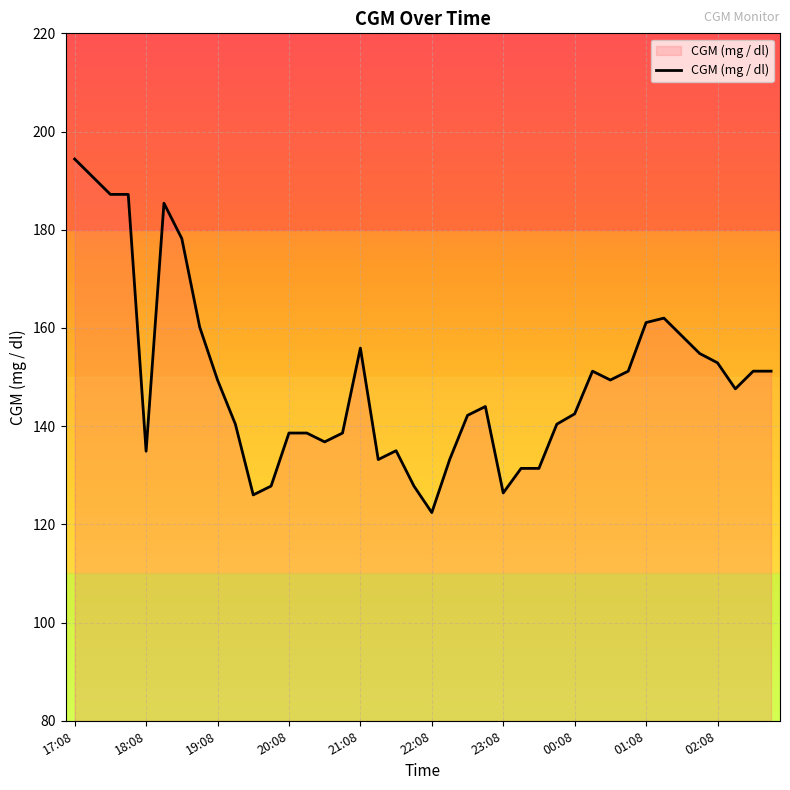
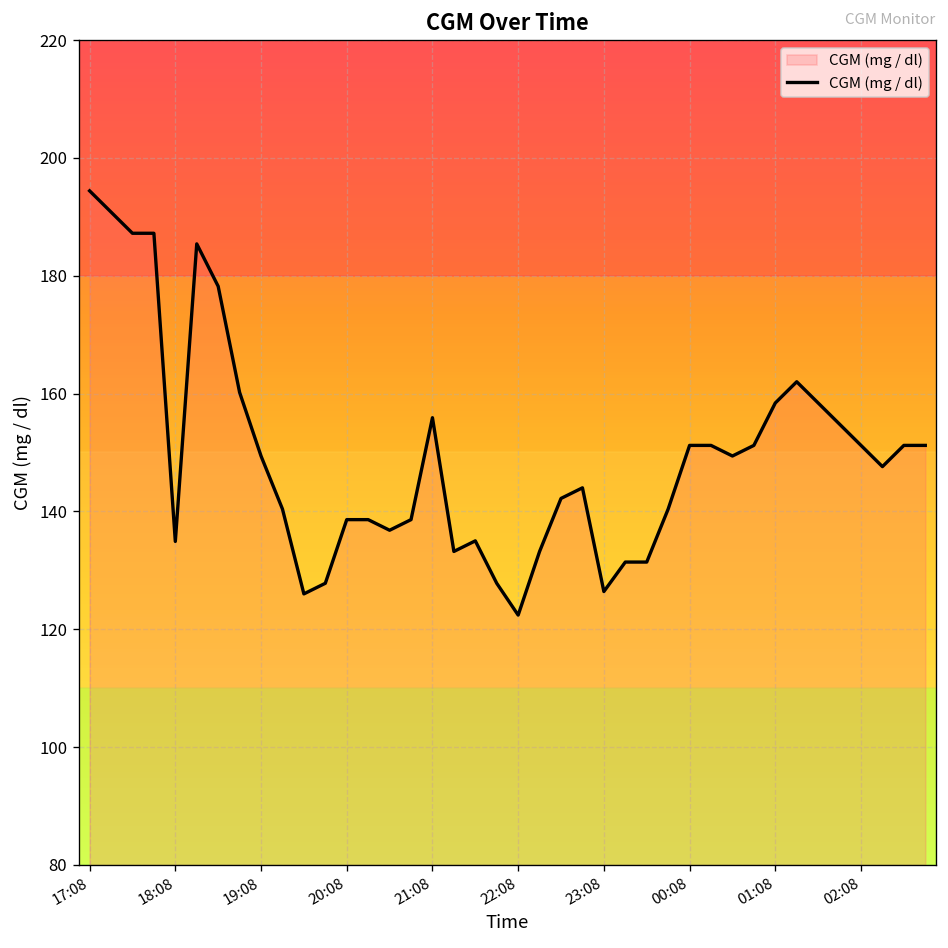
  {
    "17:08": 194,
    "18:08": 135,
    "19:08": 149,
    "20:08": 139,
    "21:08": 156,
    "22:08": 122,
    "23:08": 126,
-   "00:08": 143,
-   "01:08": 161,
-   "02:08": 153
+   "00:08": 151,
+   "01:08": 158,
+   "02:08": 151
  }
